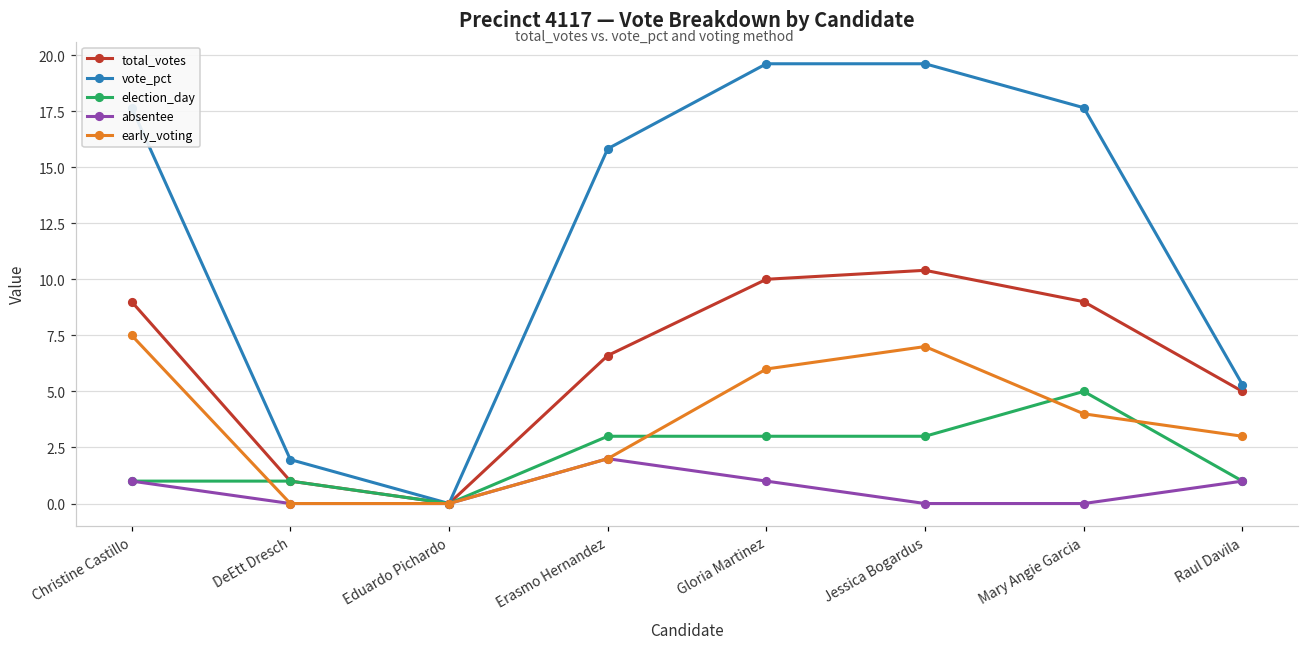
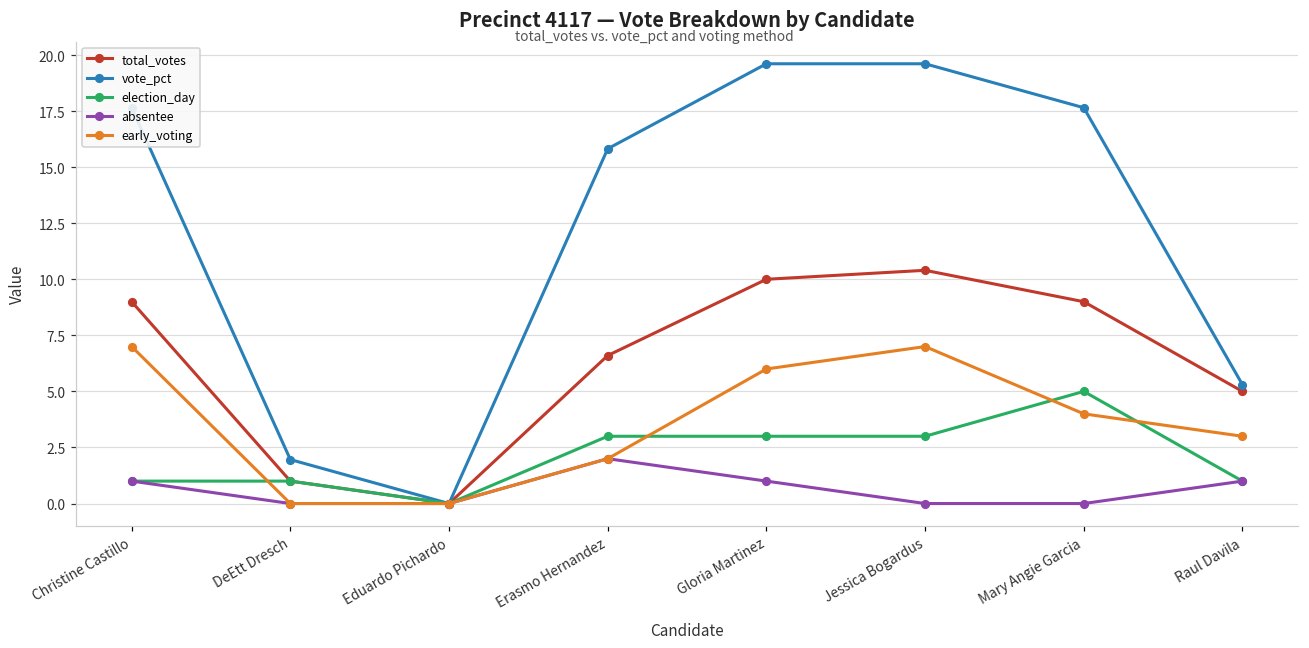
  {
    "total_votes": {
      "Christine Castillo": 9.0,
      "Erasmo Hernandez": 6.6,
      "Gloria Martinez": 10.0,
      "Jessica Bogardus": 10.4,
      "Mary Angie Garcia": 9.0,
      "Raul Davila": 5.0
    },
    "vote_pct": {
      "DeEtt Dresch": 2.0,
      "Erasmo Hernandez": 15.8,
      "Gloria Martinez": 19.6,
      "Jessica Bogardus": 19.6,
      "Mary Angie Garcia": 17.7,
      "Raul Davila": 5.3
    },
    "election_day": {
      "Erasmo Hernandez": 3.0,
      "Gloria Martinez": 3.0,
      "Jessica Bogardus": 3.0,
      "Mary Angie Garcia": 5.0
    },
    "absentee": {
      "Gloria Martinez": 1.0,
      "Jessica Bogardus": 0.0,
      "Mary Angie Garcia": 0.0
    },
    "early_voting": {
-     "Christine Castillo": 7.5,
+     "Christine Castillo": 7.0,
      "Gloria Martinez": 6.0,
      "Jessica Bogardus": 7.0,
      "Mary Angie Garcia": 4.0,
      "Raul Davila": 3.0
    }
  }
